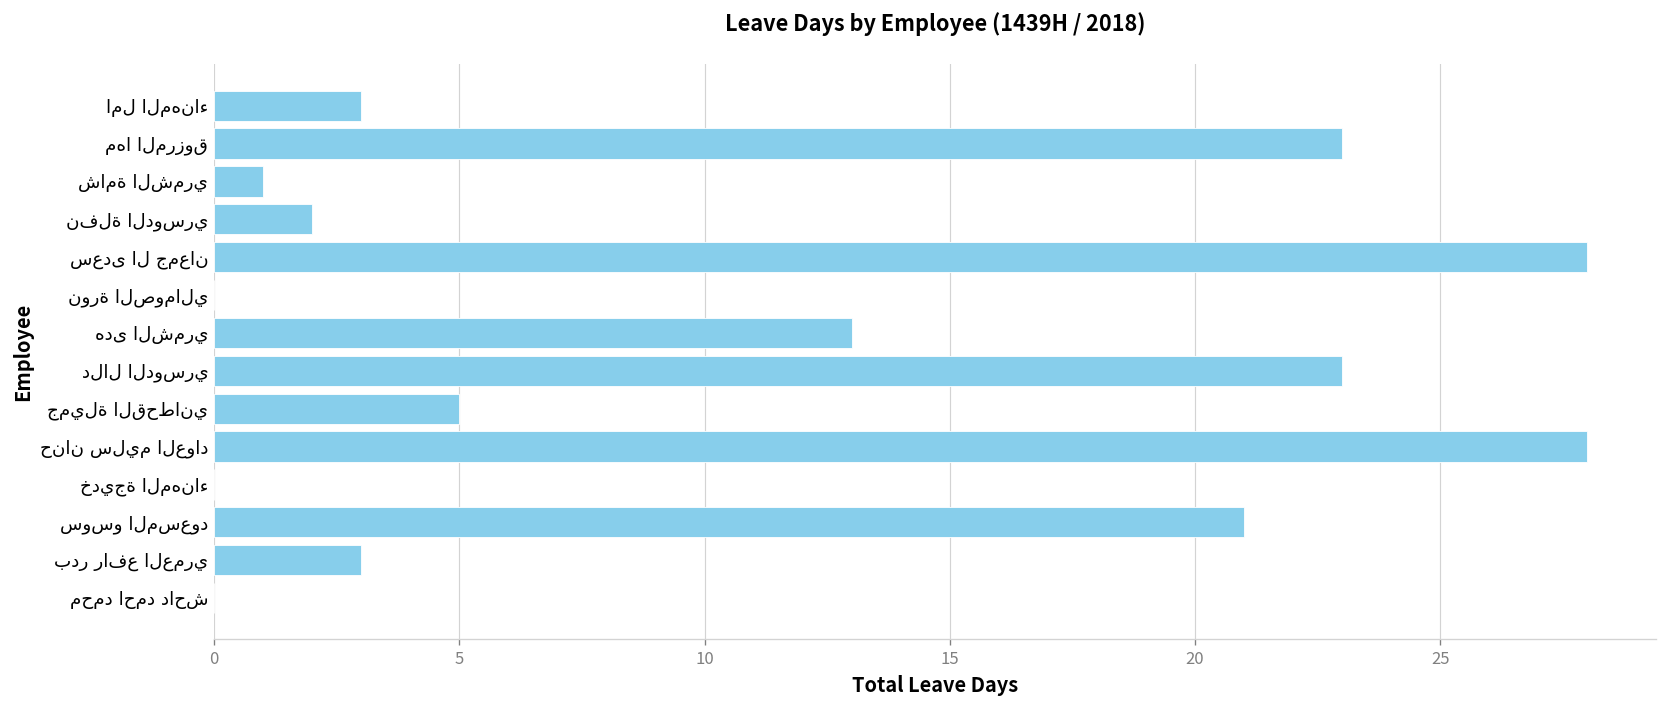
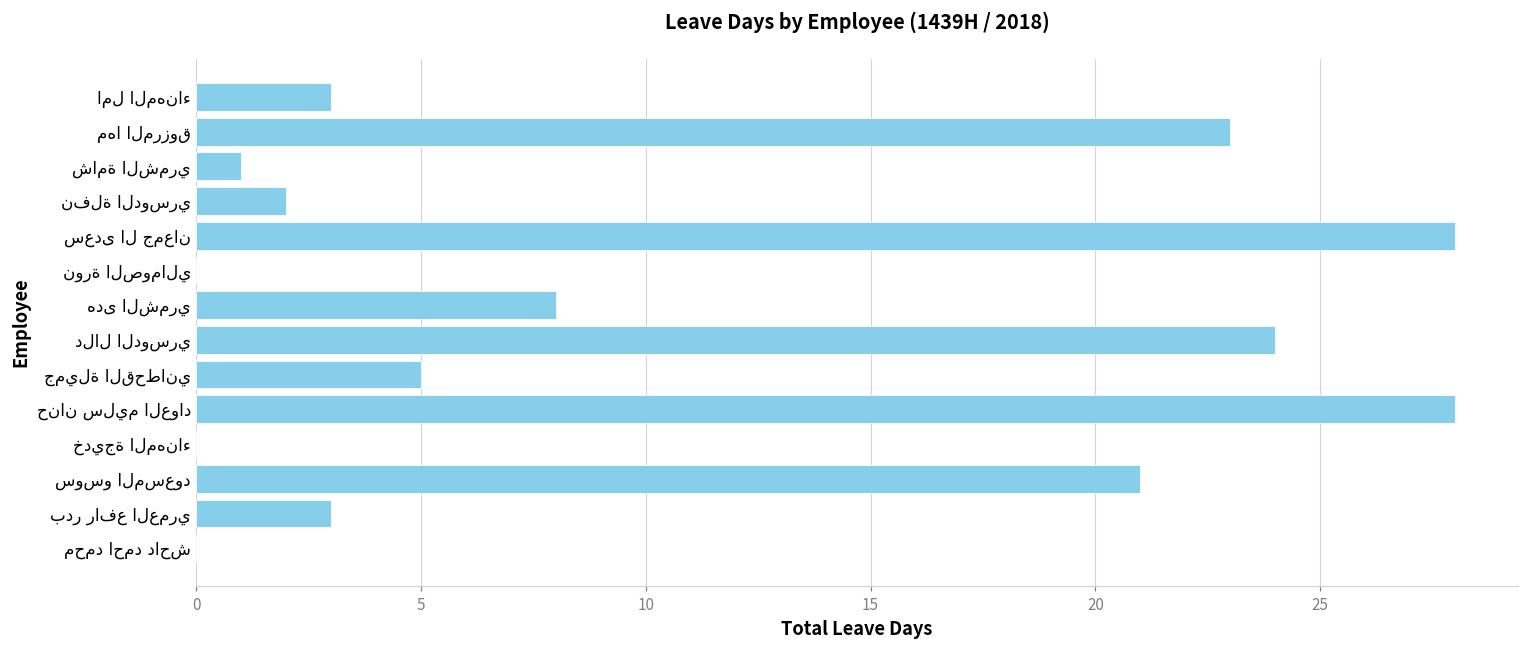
  {
    "امل المهناء": 3,
    "مها المرزوق": 23,
    "شامة الشمري": 1,
    "نفلة الدوسري": 2,
    "سعدى ال جمعان": 28,
    "نورة الصومالي": 0,
-   "هدى الشمري": 13,
-   "دلال الدوسري": 23,
+   "هدى الشمري": 8,
+   "دلال الدوسري": 24,
    "جميلة القحطاني": 5,
    "حنان سليم العواد": 28,
    "خديجة المهناء": 0,
    "سوسو المسعود": 21,
    "بدر رافع العمري": 3,
    "محمد احمد داحش": 0
  }
